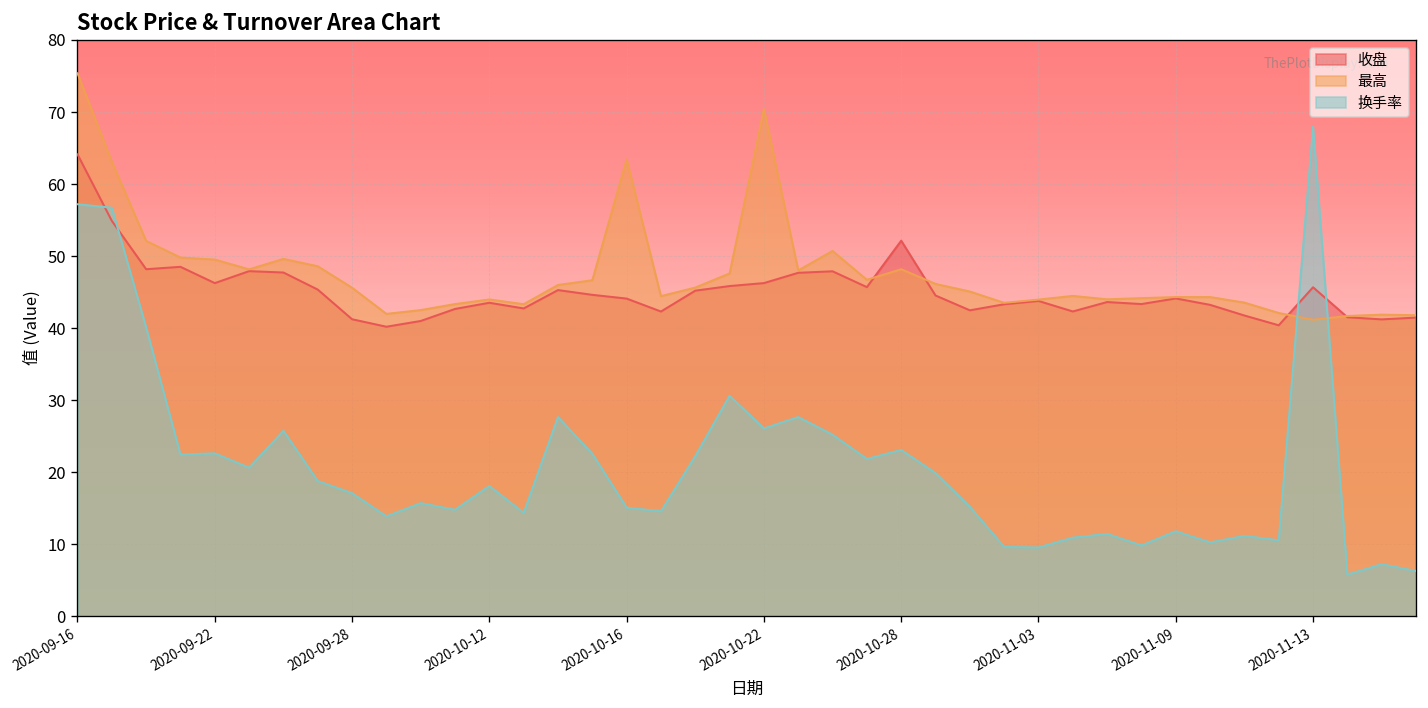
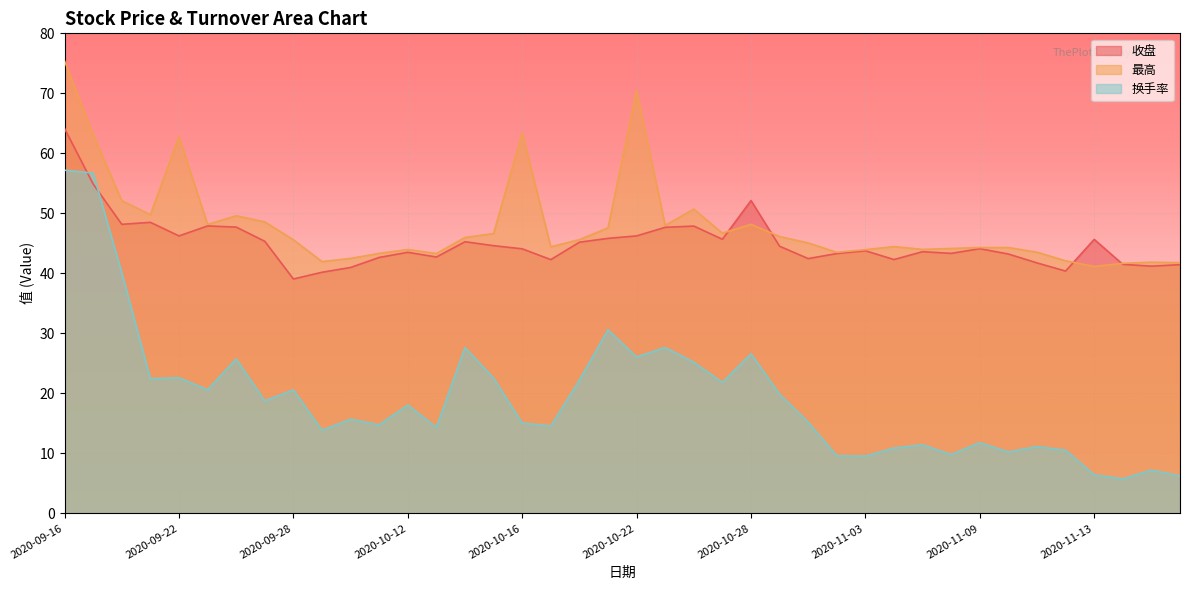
  {
    "收盘": {
      "2020-09-16": 64,
      "2020-09-22": 46,
-     "2020-09-28": 41,
+     "2020-09-28": 39,
      "2020-10-12": 44,
      "2020-10-16": 44,
      "2020-10-22": 46,
      "2020-10-28": 52,
      "2020-11-13": 46
    },
    "最高": {
      "2020-09-16": 75,
-     "2020-09-22": 50,
+     "2020-09-22": 63,
      "2020-09-28": 46,
      "2020-10-12": 44,
      "2020-10-16": 63,
      "2020-10-22": 70,
      "2020-10-28": 48,
      "2020-11-13": 41
    },
    "换手率": {
      "2020-09-16": 57,
      "2020-09-22": 23,
-     "2020-09-28": 17,
+     "2020-09-28": 21,
      "2020-10-12": 18,
      "2020-10-16": 15,
      "2020-10-22": 26,
-     "2020-10-28": 23,
+     "2020-10-28": 27,
      "2020-11-03": 10,
      "2020-11-09": 12,
-     "2020-11-13": 68
+     "2020-11-13": 6
    }
  }
